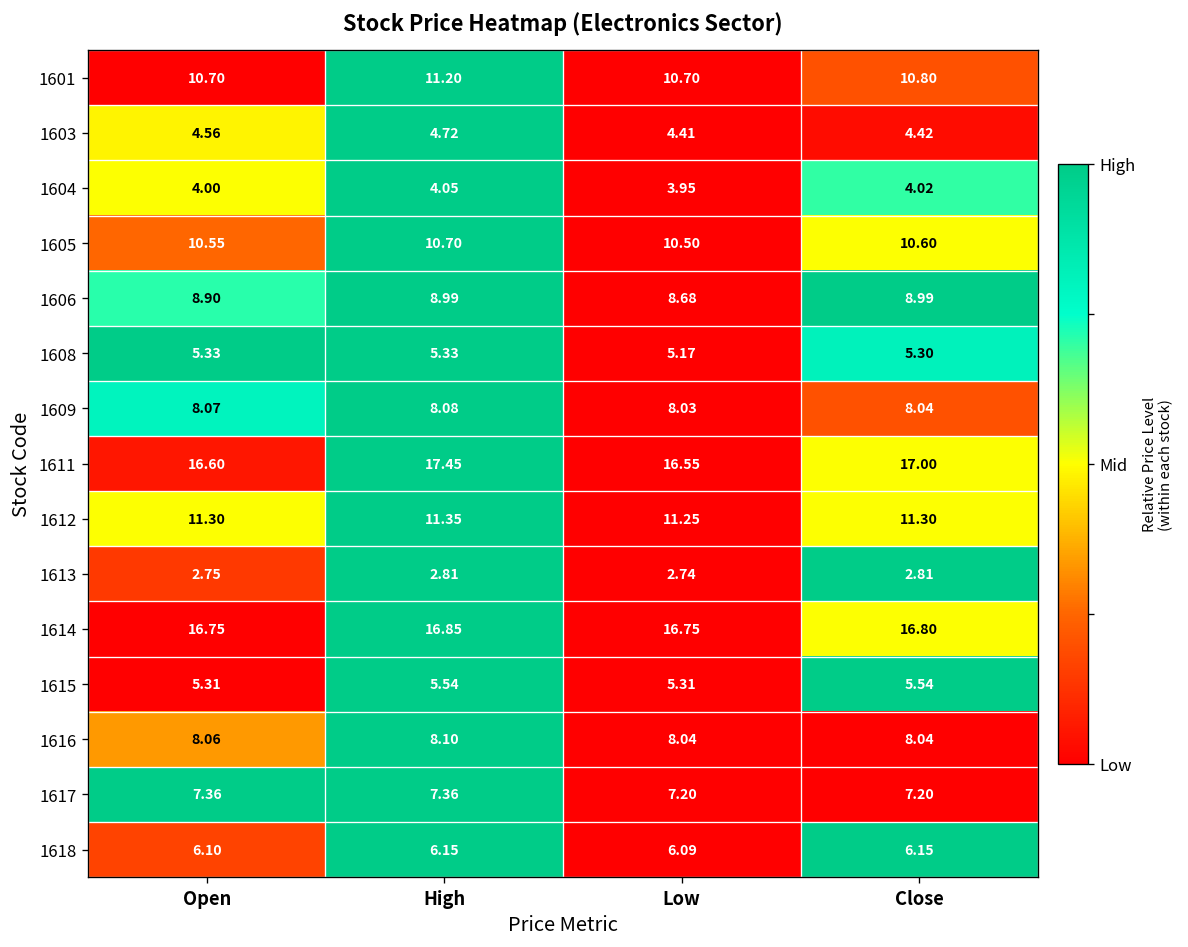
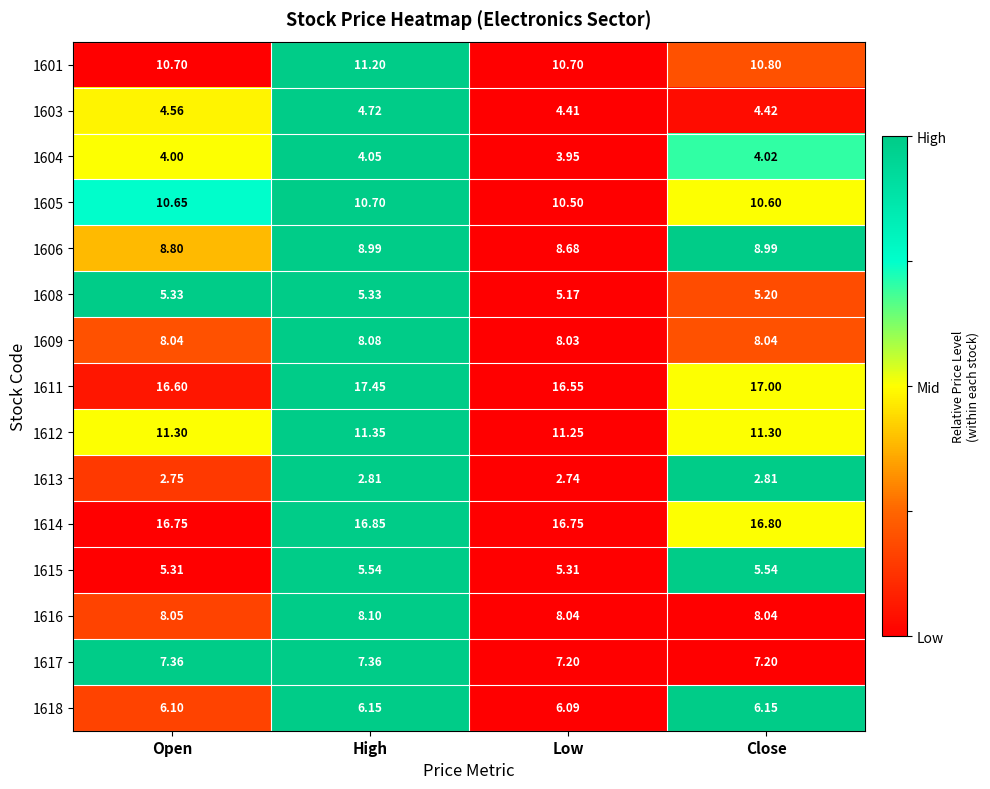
  {
    "1601": {
      "Open": 10.70,
      "High": 11.20,
      "Low": 10.70,
      "Close": 10.80
    },
    "1603": {
      "Open": 4.56,
      "High": 4.72,
      "Low": 4.41,
      "Close": 4.42
    },
    "1604": {
      "Open": 4.00,
      "High": 4.05,
      "Low": 3.95,
      "Close": 4.02
    },
    "1605": {
-     "Open": 10.55,
+     "Open": 10.65,
      "High": 10.70,
      "Low": 10.50,
      "Close": 10.60
    },
    "1606": {
-     "Open": 8.90,
+     "Open": 8.80,
      "High": 8.99,
      "Low": 8.68,
      "Close": 8.99
    },
    "1608": {
      "Open": 5.33,
      "High": 5.33,
      "Low": 5.17,
-     "Close": 5.30
+     "Close": 5.20
    },
    "1609": {
-     "Open": 8.07,
+     "Open": 8.04,
      "High": 8.08,
      "Low": 8.03,
      "Close": 8.04
    },
    "1611": {
      "Open": 16.60,
      "High": 17.45,
      "Low": 16.55,
      "Close": 17.00
    },
    "1612": {
      "Open": 11.30,
      "High": 11.35,
      "Low": 11.25,
      "Close": 11.30
    },
    "1613": {
      "Open": 2.75,
      "High": 2.81,
      "Low": 2.74,
      "Close": 2.81
    },
    "1614": {
      "Open": 16.75,
      "High": 16.85,
      "Low": 16.75,
      "Close": 16.80
    },
    "1615": {
      "Open": 5.31,
      "High": 5.54,
      "Low": 5.31,
      "Close": 5.54
    },
    "1616": {
-     "Open": 8.06,
+     "Open": 8.05,
      "High": 8.10,
      "Low": 8.04,
      "Close": 8.04
    },
    "1617": {
      "Open": 7.36,
      "High": 7.36,
      "Low": 7.20,
      "Close": 7.20
    },
    "1618": {
      "Open": 6.10,
      "High": 6.15,
      "Low": 6.09,
      "Close": 6.15
    }
  }
